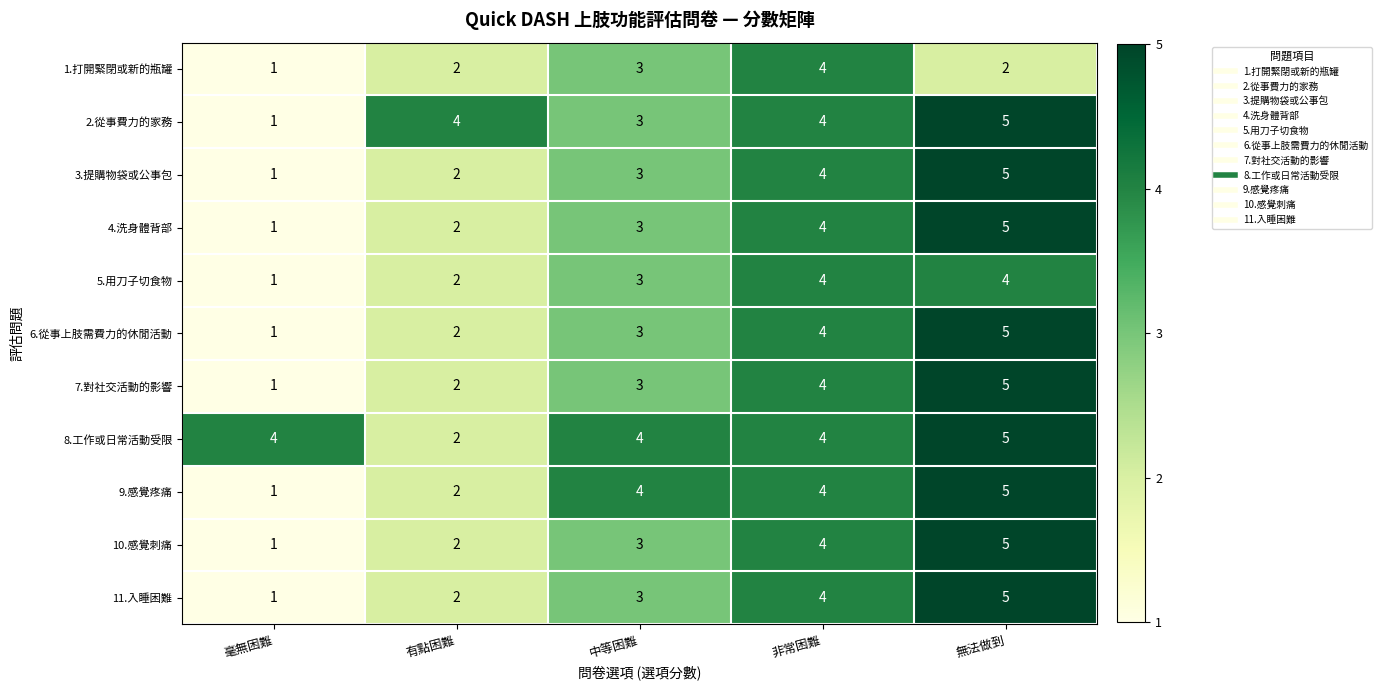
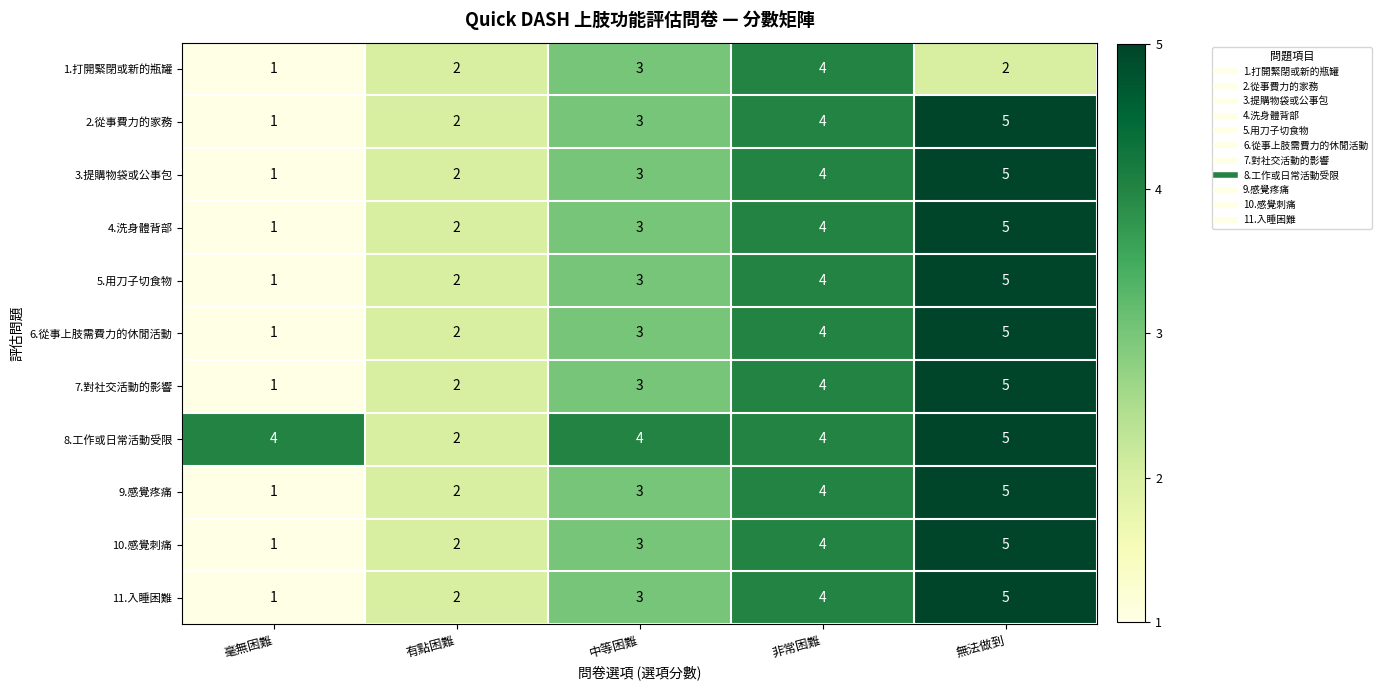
  {
    "1.打開緊閉或新的瓶罐": {
      "毫無困難": 1,
      "有點困難": 2,
      "中等困難": 3,
      "非常困難": 4,
      "無法做到": 2
    },
    "2.從事費力的家務": {
      "毫無困難": 1,
-     "有點困難": 4,
+     "有點困難": 2,
      "中等困難": 3,
      "非常困難": 4,
      "無法做到": 5
    },
    "3.提購物袋或公事包": {
      "毫無困難": 1,
      "有點困難": 2,
      "中等困難": 3,
      "非常困難": 4,
      "無法做到": 5
    },
    "4.洗身體背部": {
      "毫無困難": 1,
      "有點困難": 2,
      "中等困難": 3,
      "非常困難": 4,
      "無法做到": 5
    },
    "5.用刀子切食物": {
      "毫無困難": 1,
      "有點困難": 2,
      "中等困難": 3,
      "非常困難": 4,
-     "無法做到": 4
+     "無法做到": 5
    },
    "6.從事上肢需費力的休閒活動": {
      "毫無困難": 1,
      "有點困難": 2,
      "中等困難": 3,
      "非常困難": 4,
      "無法做到": 5
    },
    "7.對社交活動的影響": {
      "毫無困難": 1,
      "有點困難": 2,
      "中等困難": 3,
      "非常困難": 4,
      "無法做到": 5
    },
    "8.工作或日常活動受限": {
      "毫無困難": 4,
      "有點困難": 2,
      "中等困難": 4,
      "非常困難": 4,
      "無法做到": 5
    },
    "9.感覺疼痛": {
      "毫無困難": 1,
      "有點困難": 2,
-     "中等困難": 4,
+     "中等困難": 3,
      "非常困難": 4,
      "無法做到": 5
    },
    "10.感覺刺痛": {
      "毫無困難": 1,
      "有點困難": 2,
      "中等困難": 3,
      "非常困難": 4,
      "無法做到": 5
    },
    "11.入睡困難": {
      "毫無困難": 1,
      "有點困難": 2,
      "中等困難": 3,
      "非常困難": 4,
      "無法做到": 5
    }
  }
